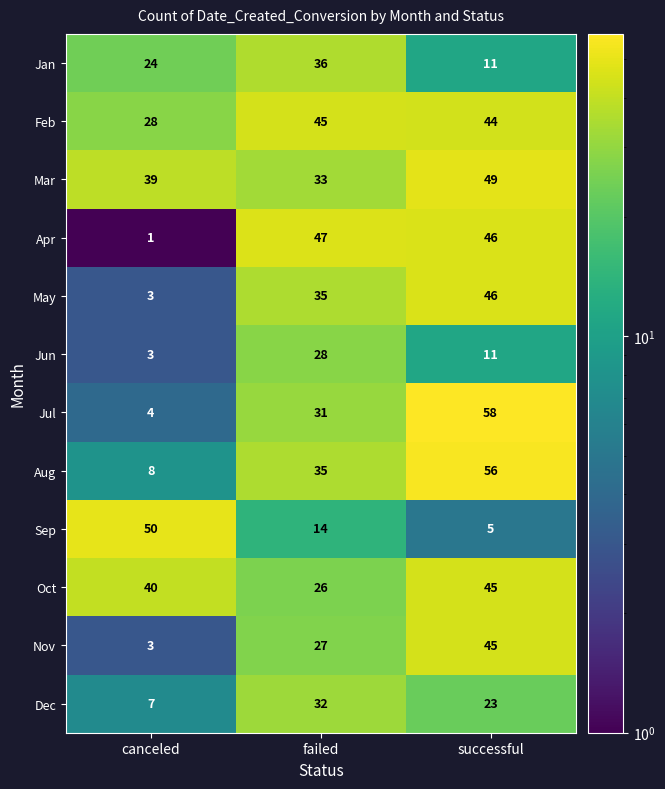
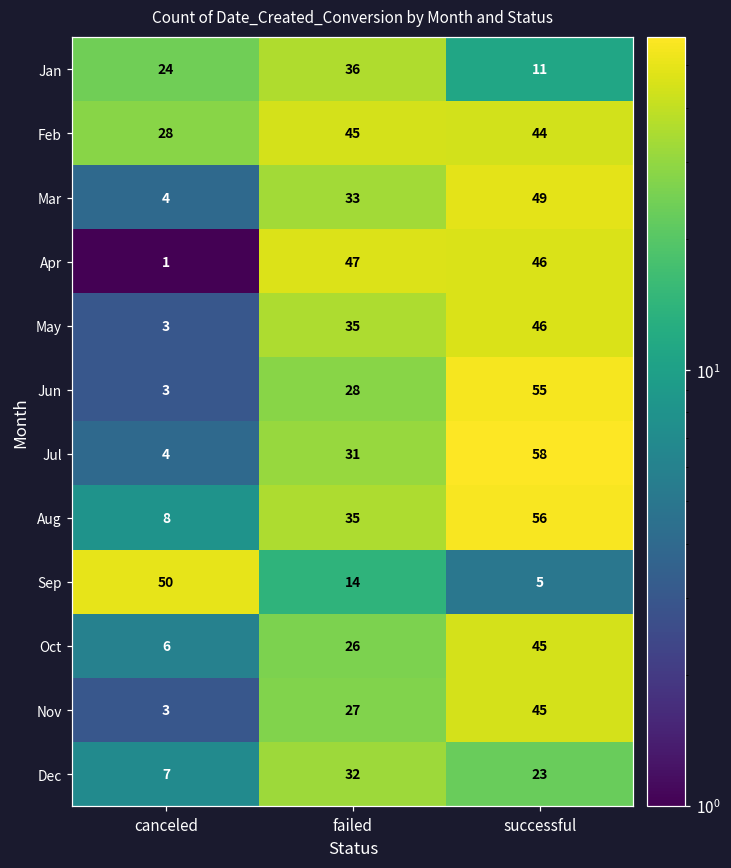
  {
    "Jan": {
      "canceled": 24,
      "failed": 36,
      "successful": 11
    },
    "Feb": {
      "canceled": 28,
      "failed": 45,
      "successful": 44
    },
    "Mar": {
-     "canceled": 39,
+     "canceled": 4,
      "failed": 33,
      "successful": 49
    },
    "Apr": {
      "canceled": 1,
      "failed": 47,
      "successful": 46
    },
    "May": {
      "canceled": 3,
      "failed": 35,
      "successful": 46
    },
    "Jun": {
      "canceled": 3,
      "failed": 28,
-     "successful": 11
+     "successful": 55
    },
    "Jul": {
      "canceled": 4,
      "failed": 31,
      "successful": 58
    },
    "Aug": {
      "canceled": 8,
      "failed": 35,
      "successful": 56
    },
    "Sep": {
      "canceled": 50,
      "failed": 14,
      "successful": 5
    },
    "Oct": {
-     "canceled": 40,
+     "canceled": 6,
      "failed": 26,
      "successful": 45
    },
    "Nov": {
      "canceled": 3,
      "failed": 27,
      "successful": 45
    },
    "Dec": {
      "canceled": 7,
      "failed": 32,
      "successful": 23
    }
  }
